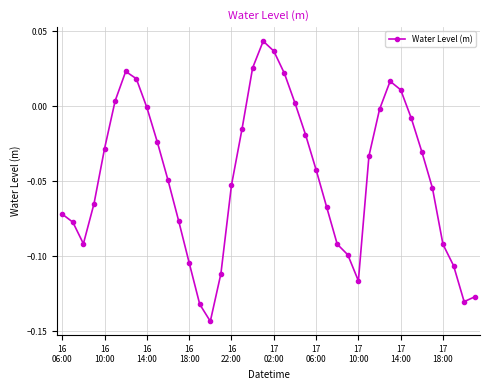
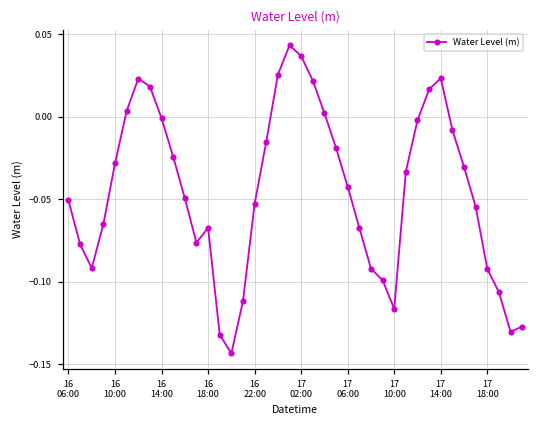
  {
-   "16 06:00": -0.072,
+   "16 06:00": -0.051,
    "16 10:00": -0.028,
    "16 14:00": -0.001,
-   "16 18:00": -0.104,
+   "16 18:00": -0.067,
    "16 22:00": -0.053,
    "17 02:00": 0.037,
    "17 06:00": -0.042,
    "17 10:00": -0.116,
-   "17 14:00": 0.011,
+   "17 14:00": 0.023,
    "17 18:00": -0.092
  }
